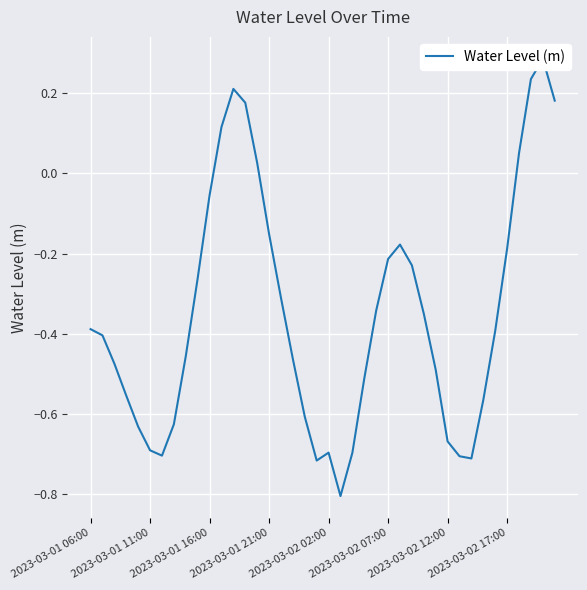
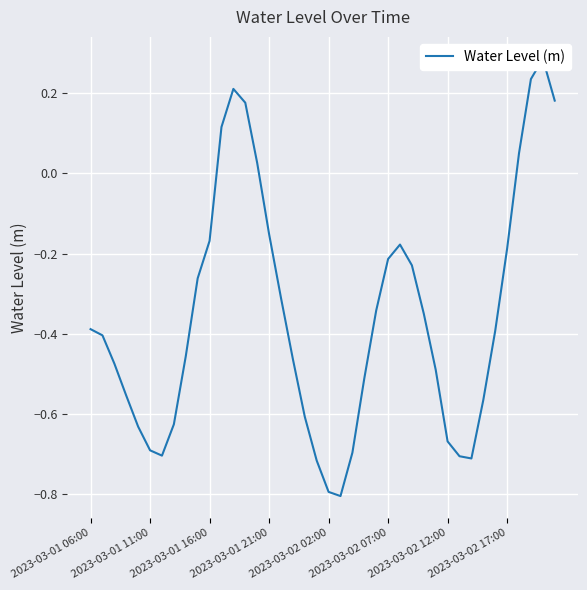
  {
    "2023-03-01 06:00": -0.39,
    "2023-03-01 11:00": -0.69,
-   "2023-03-01 16:00": -0.06,
+   "2023-03-01 16:00": -0.17,
    "2023-03-01 21:00": -0.15,
-   "2023-03-02 02:00": -0.70,
+   "2023-03-02 02:00": -0.79,
    "2023-03-02 07:00": -0.21,
    "2023-03-02 12:00": -0.67,
    "2023-03-02 17:00": -0.19
  }
